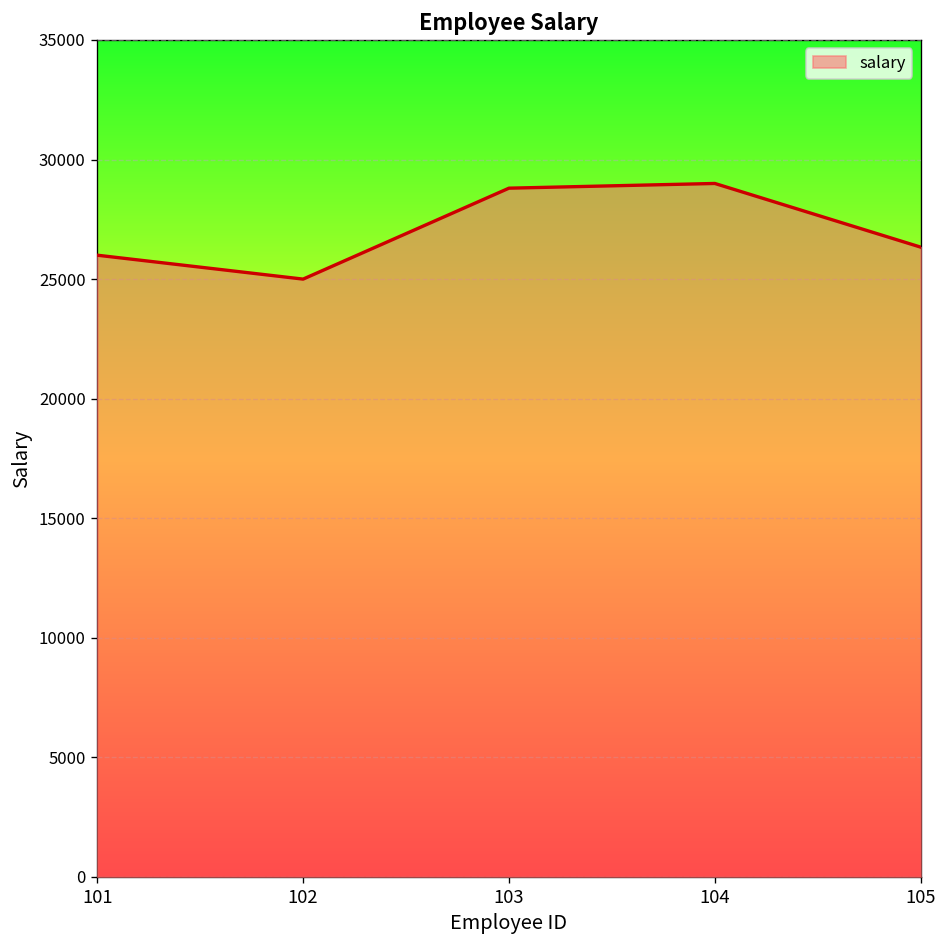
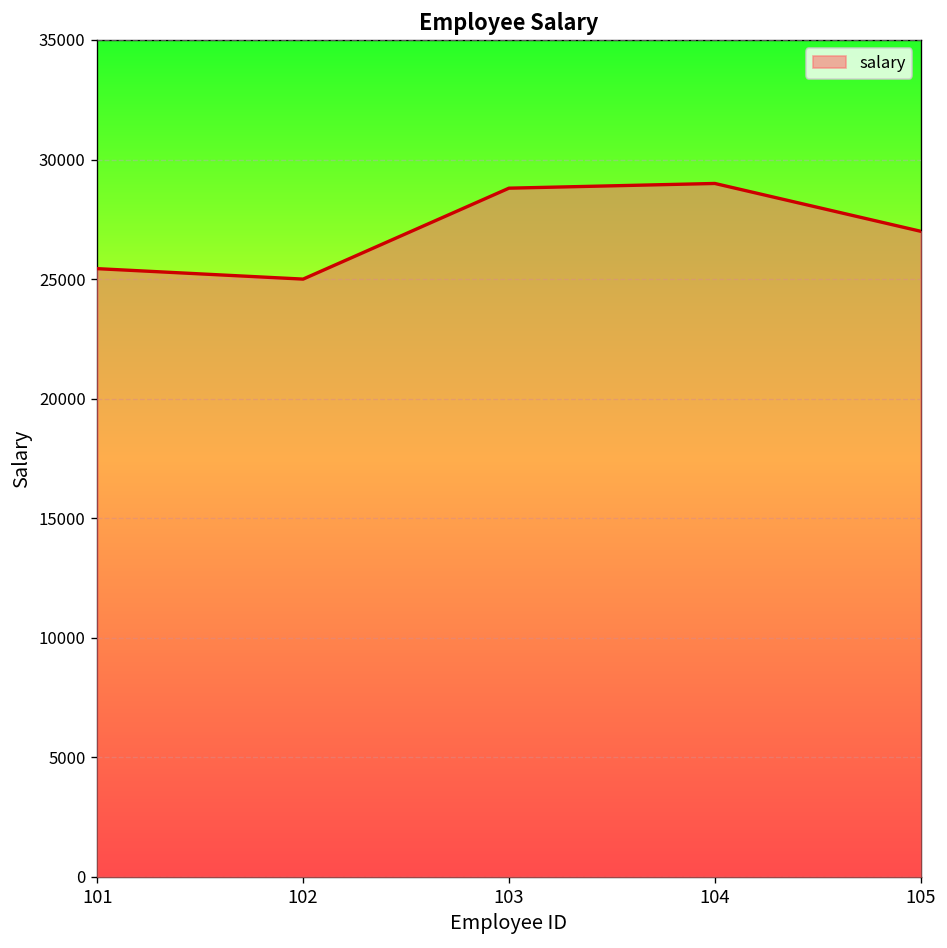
  {
-   "101": 26000,
+   "101": 25400,
    "102": 25000,
    "103": 28800,
    "104": 29000,
-   "105": 26300
+   "105": 27000
  }
